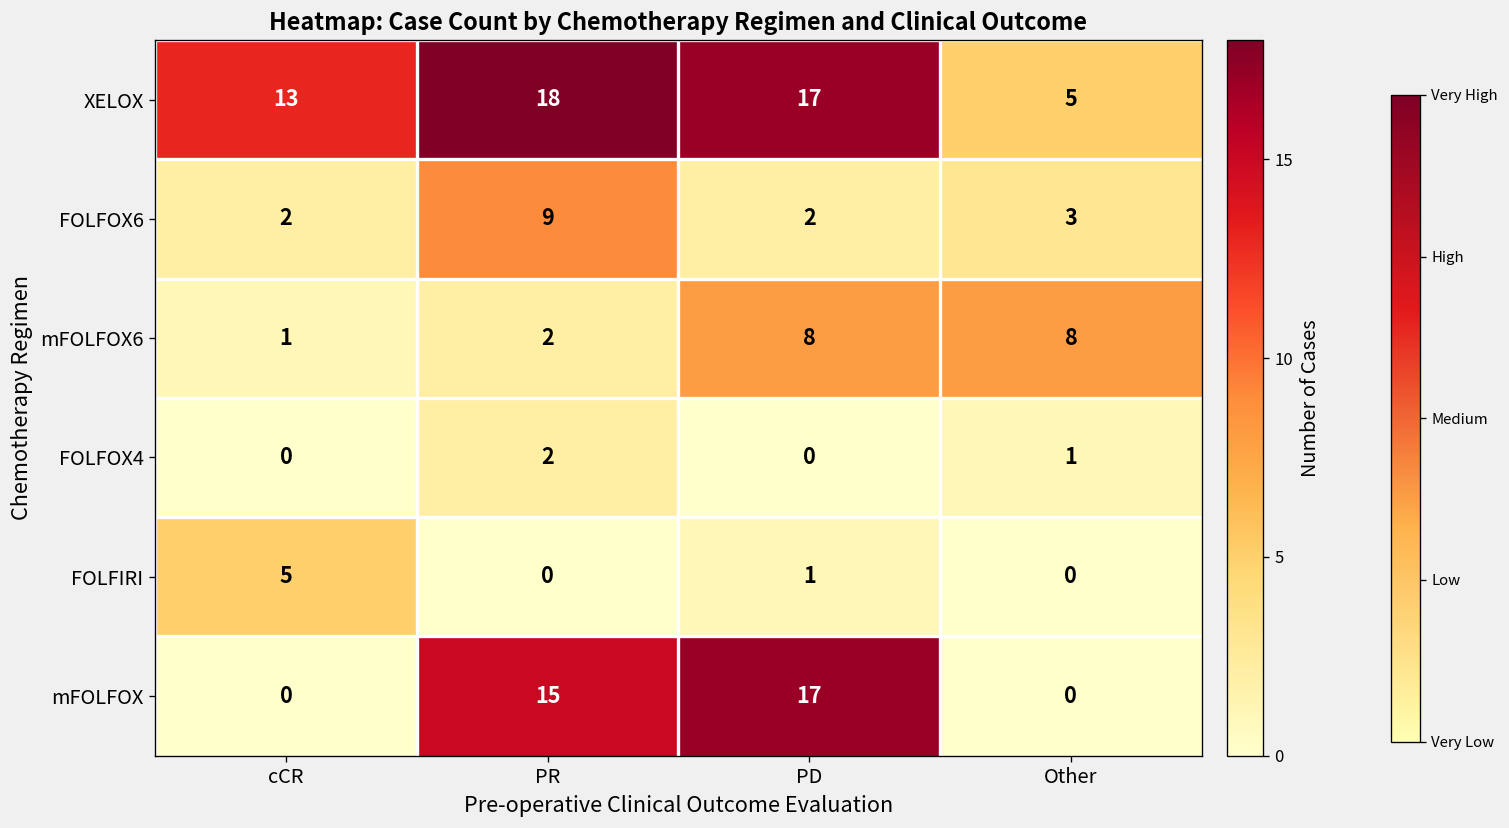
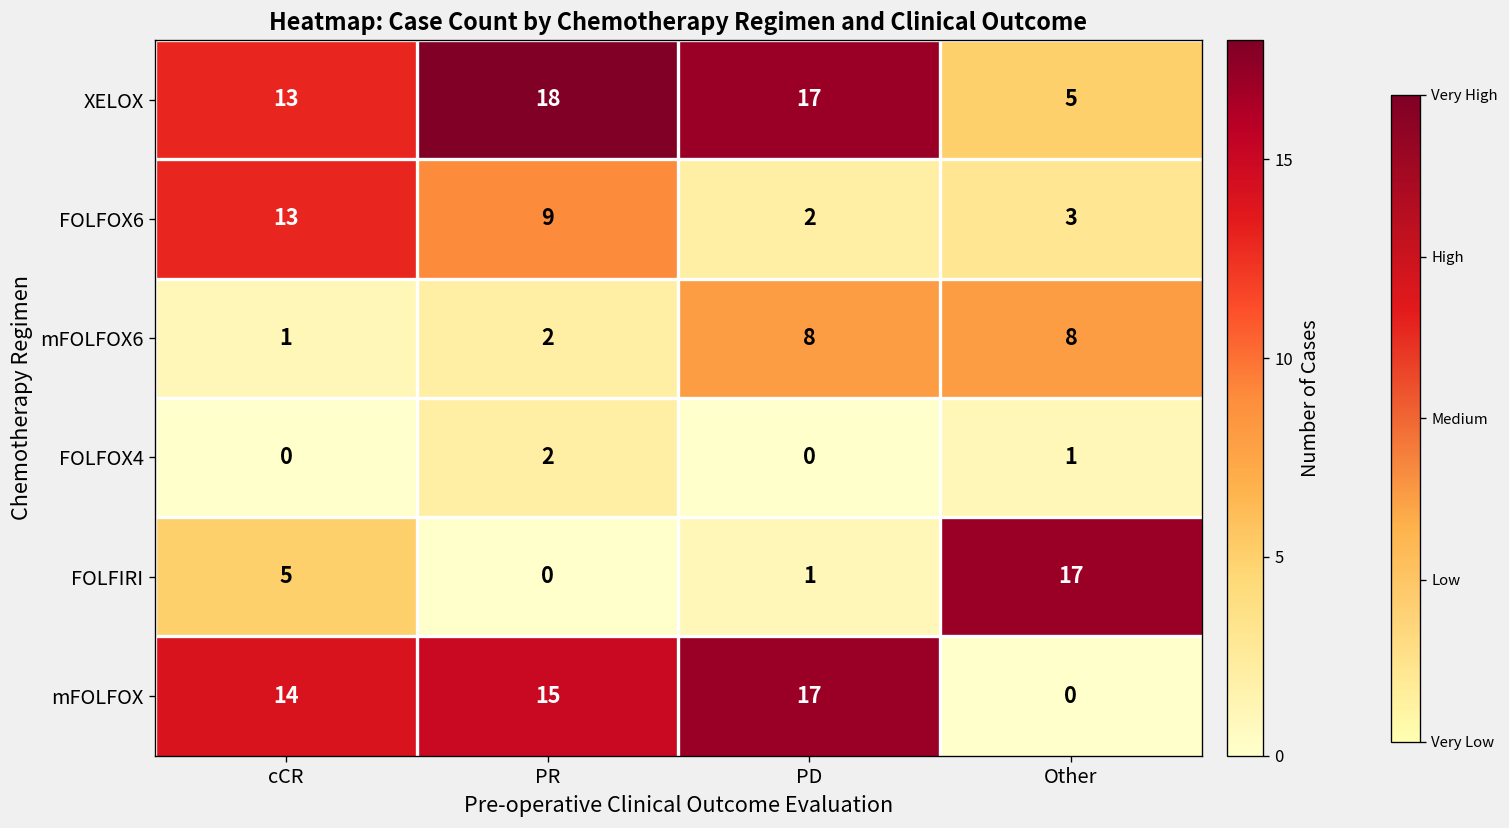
  {
    "XELOX": {
      "cCR": 13,
      "PR": 18,
      "PD": 17,
      "Other": 5
    },
    "FOLFOX6": {
-     "cCR": 2,
+     "cCR": 13,
      "PR": 9,
      "PD": 2,
      "Other": 3
    },
    "mFOLFOX6": {
      "cCR": 1,
      "PR": 2,
      "PD": 8,
      "Other": 8
    },
    "FOLFOX4": {
      "cCR": 0,
      "PR": 2,
      "PD": 0,
      "Other": 1
    },
    "FOLFIRI": {
      "cCR": 5,
      "PR": 0,
      "PD": 1,
-     "Other": 0
+     "Other": 17
    },
    "mFOLFOX": {
-     "cCR": 0,
+     "cCR": 14,
      "PR": 15,
      "PD": 17,
      "Other": 0
    }
  }
